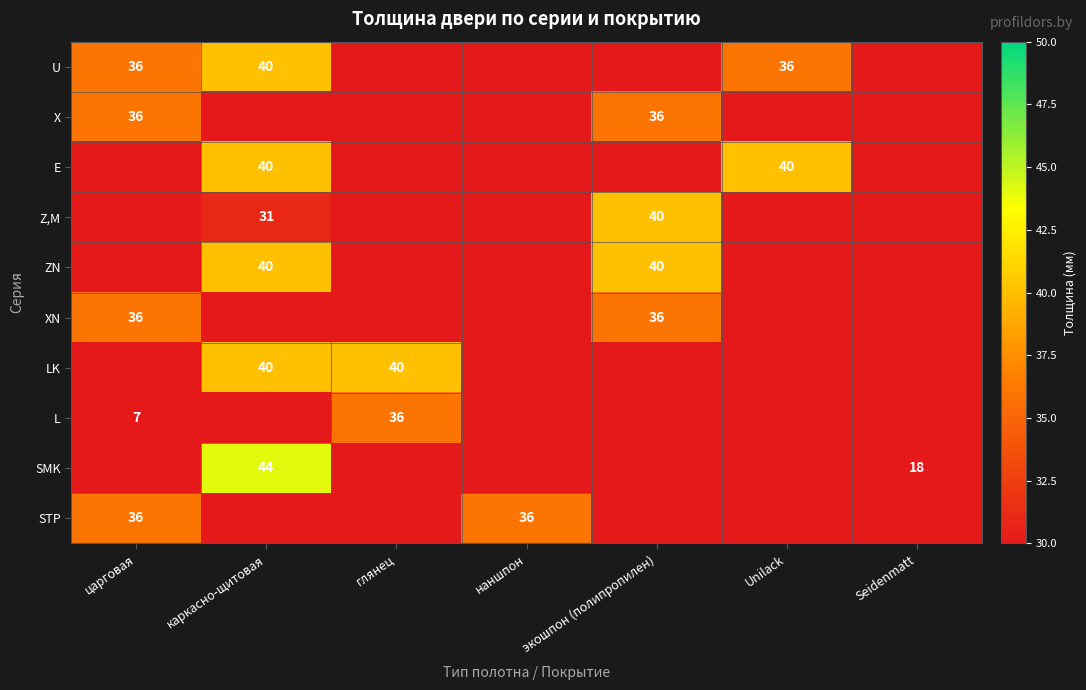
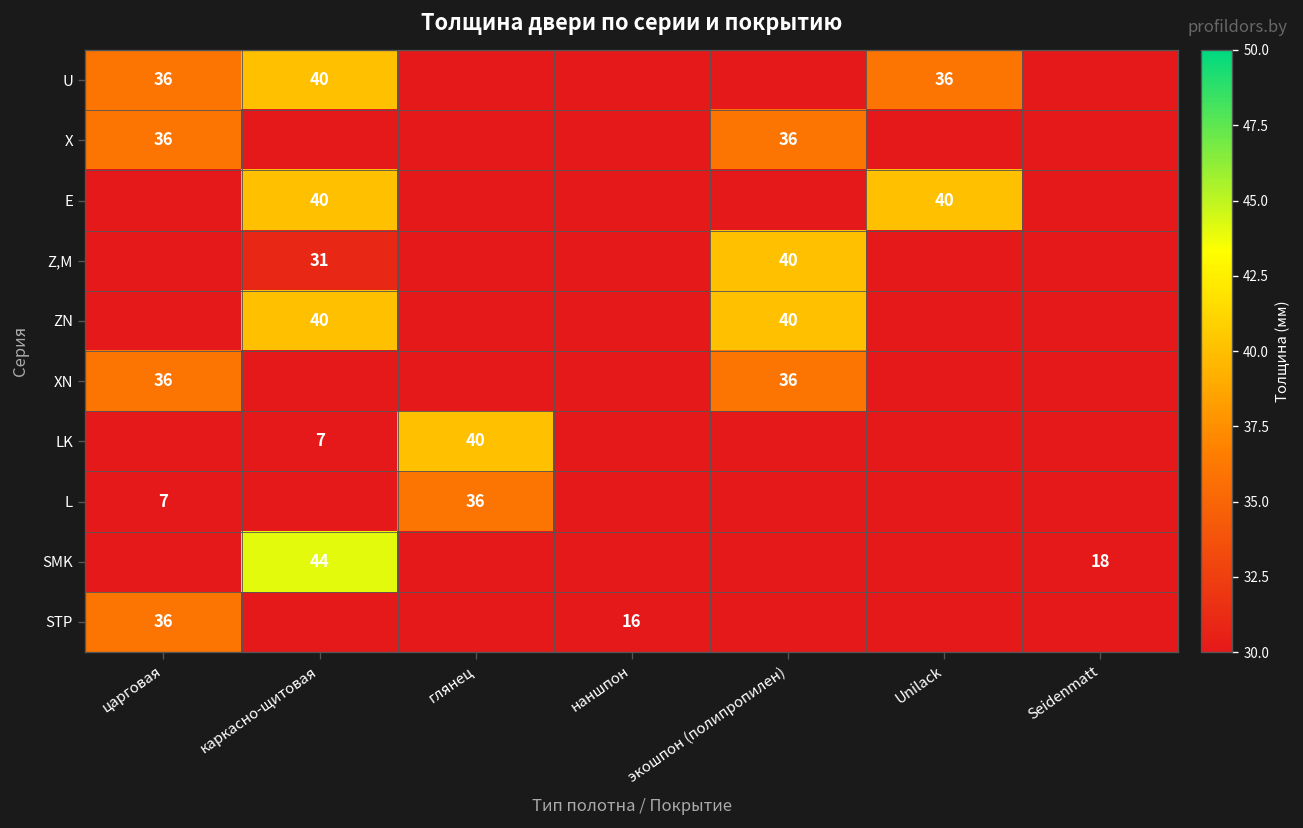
  {
    "U": {
      "царговая": 36,
      "каркасно-щитовая": 40,
      "Unilack": 36
    },
    "Х": {
      "царговая": 36,
      "экошпон (полипропилен)": 36
    },
    "Е": {
      "каркасно-щитовая": 40,
      "Unilack": 40
    },
    "Z,M": {
      "каркасно-щитовая": 31,
      "экошпон (полипропилен)": 40
    },
    "ZN": {
      "каркасно-щитовая": 40,
      "экошпон (полипропилен)": 40
    },
    "ХN": {
      "царговая": 36,
      "экошпон (полипропилен)": 36
    },
    "LK": {
-     "каркасно-щитовая": 40,
+     "каркасно-щитовая": 7,
      "глянец": 40
    },
    "L": {
      "царговая": 7,
      "глянец": 36
    },
    "SMK": {
      "каркасно-щитовая": 44,
      "Seidenmatt": 18
    },
    "STP": {
      "царговая": 36,
-     "наншпон": 36
+     "наншпон": 16
    }
  }
